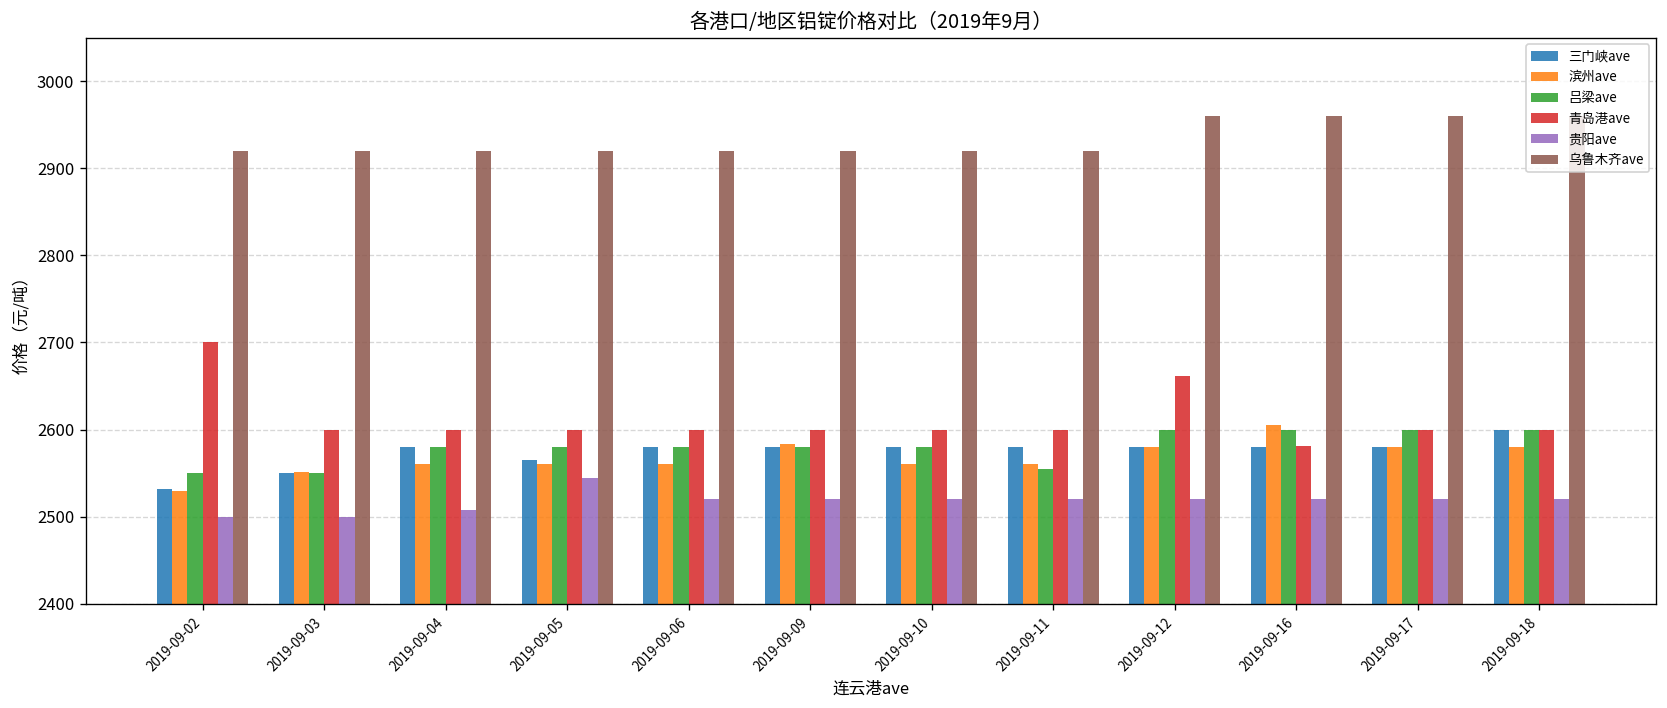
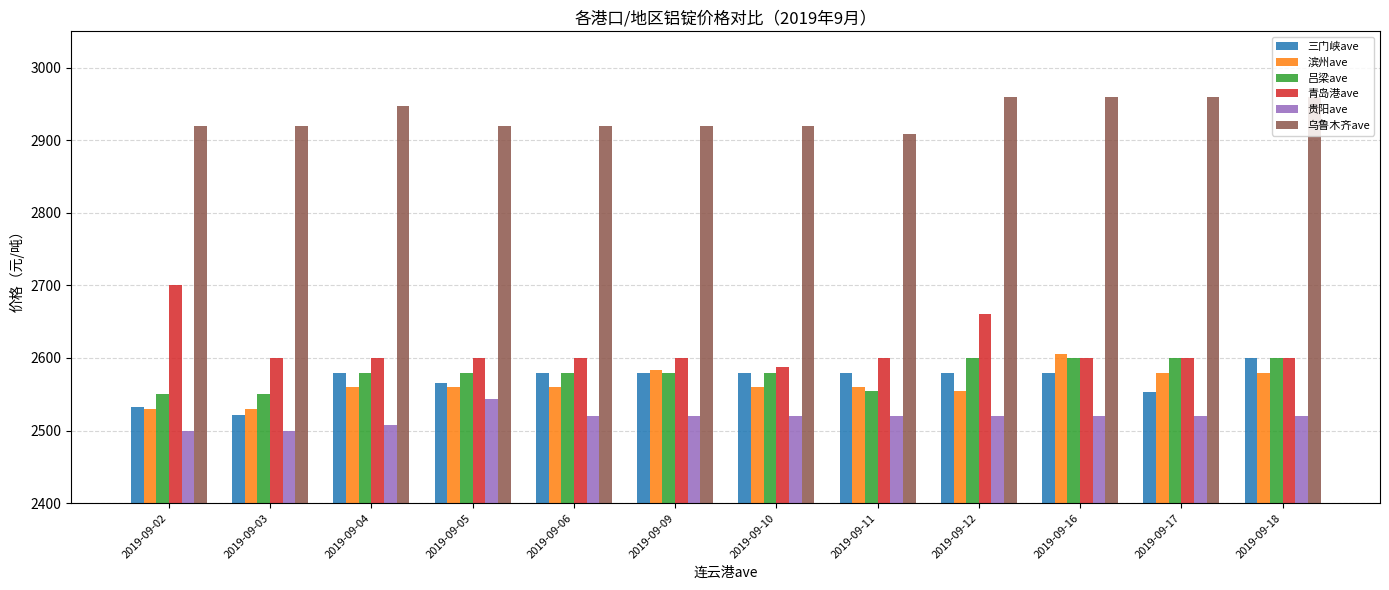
  {
    "三门峡ave": {
      "2019-09-02": 2530,
-     "2019-09-03": 2550,
+     "2019-09-03": 2520,
      "2019-09-04": 2580,
      "2019-09-05": 2570,
      "2019-09-06": 2580,
      "2019-09-09": 2580,
      "2019-09-10": 2580,
      "2019-09-11": 2580,
      "2019-09-12": 2580,
      "2019-09-16": 2580,
-     "2019-09-17": 2580,
+     "2019-09-17": 2550,
      "2019-09-18": 2600
    },
    "滨州ave": {
      "2019-09-02": 2530,
-     "2019-09-03": 2550,
+     "2019-09-03": 2530,
      "2019-09-04": 2560,
      "2019-09-05": 2560,
      "2019-09-06": 2560,
      "2019-09-09": 2580,
      "2019-09-10": 2560,
      "2019-09-11": 2560,
-     "2019-09-12": 2580,
+     "2019-09-12": 2560,
      "2019-09-16": 2610,
      "2019-09-17": 2580,
      "2019-09-18": 2580
    },
    "吕梁ave": {
      "2019-09-02": 2550,
      "2019-09-03": 2550,
      "2019-09-04": 2580,
      "2019-09-05": 2580,
      "2019-09-06": 2580,
      "2019-09-09": 2580,
      "2019-09-10": 2580,
      "2019-09-11": 2560,
      "2019-09-12": 2600,
      "2019-09-16": 2600,
      "2019-09-17": 2600,
      "2019-09-18": 2600
    },
    "青岛港ave": {
      "2019-09-02": 2700,
      "2019-09-03": 2600,
      "2019-09-04": 2600,
      "2019-09-05": 2600,
      "2019-09-06": 2600,
      "2019-09-09": 2600,
-     "2019-09-10": 2600,
+     "2019-09-10": 2590,
      "2019-09-11": 2600,
      "2019-09-12": 2660,
-     "2019-09-16": 2580,
+     "2019-09-16": 2600,
      "2019-09-17": 2600,
      "2019-09-18": 2600
    },
    "贵阳ave": {
      "2019-09-02": 2500,
      "2019-09-03": 2500,
      "2019-09-04": 2510,
      "2019-09-05": 2540,
      "2019-09-06": 2520,
      "2019-09-09": 2520,
      "2019-09-10": 2520,
      "2019-09-11": 2520,
      "2019-09-12": 2520,
      "2019-09-16": 2520,
      "2019-09-17": 2520,
      "2019-09-18": 2520
    },
    "乌鲁木齐ave": {
      "2019-09-02": 2920,
      "2019-09-03": 2920,
-     "2019-09-04": 2920,
+     "2019-09-04": 2950,
      "2019-09-05": 2920,
      "2019-09-06": 2920,
      "2019-09-09": 2920,
      "2019-09-10": 2920,
-     "2019-09-11": 2920,
+     "2019-09-11": 2910,
      "2019-09-12": 2960,
      "2019-09-16": 2960,
      "2019-09-17": 2960
    }
  }
